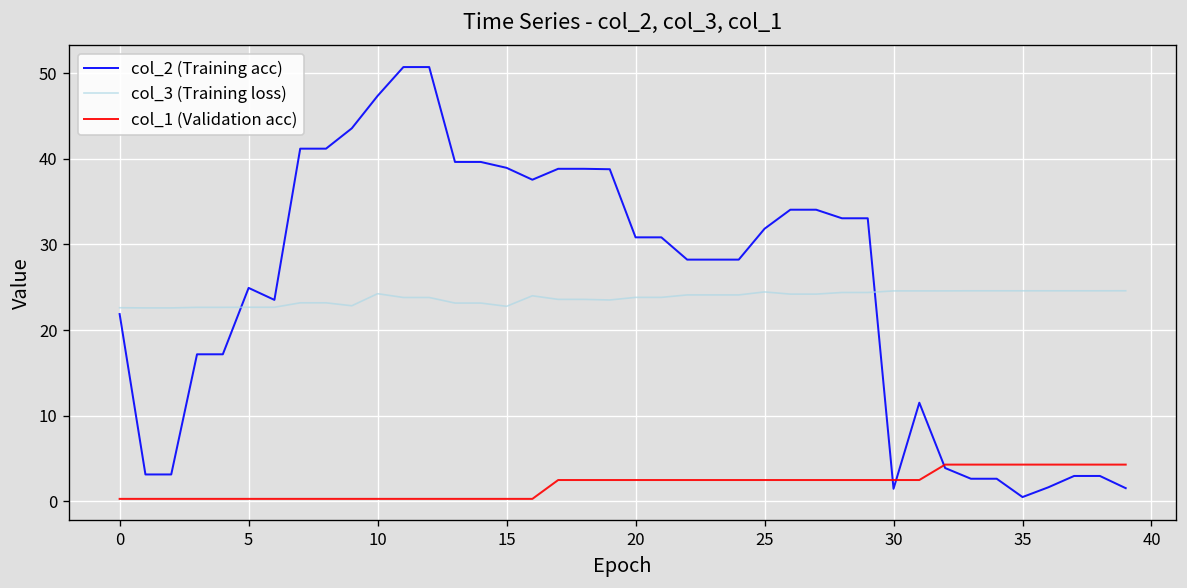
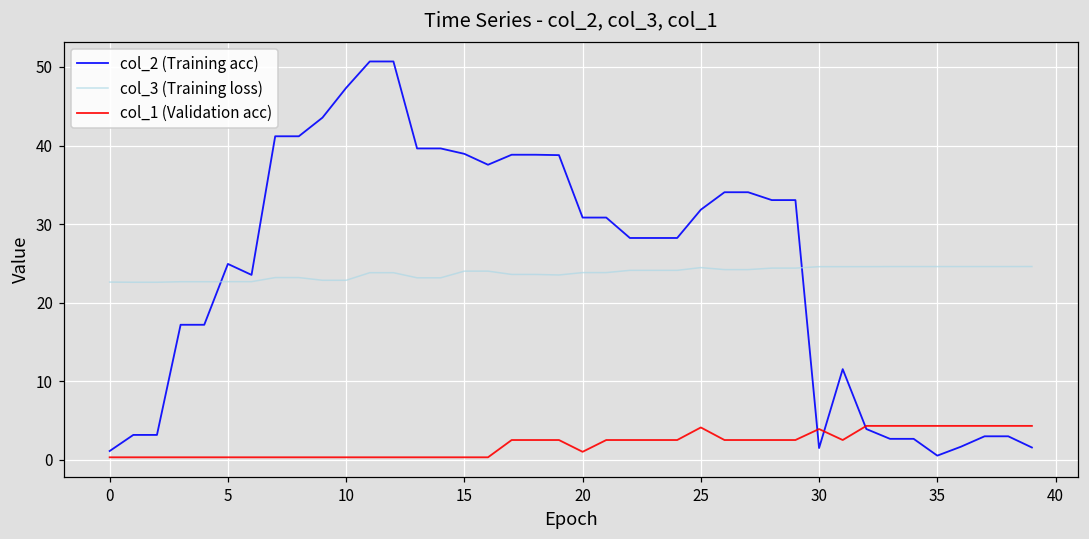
  {
    "col_2 (Training acc)": {
-     "0": 22,
+     "0": 1,
      "5": 25,
      "10": 47,
      "15": 39,
      "20": 31,
      "25": 32,
      "30": 1,
      "35": 1
    },
    "col_3 (Training loss)": {
      "0": 23,
      "5": 23,
-     "10": 24,
-     "15": 23,
+     "10": 23,
+     "15": 24,
      "20": 24,
      "25": 24,
      "30": 25,
      "35": 25
    },
    "col_1 (Validation acc)": {
      "0": 0,
      "5": 0,
      "10": 0,
      "15": 0,
-     "20": 3,
-     "25": 3,
-     "30": 3,
+     "20": 1,
+     "25": 4,
+     "30": 4,
      "35": 4
    }
  }
